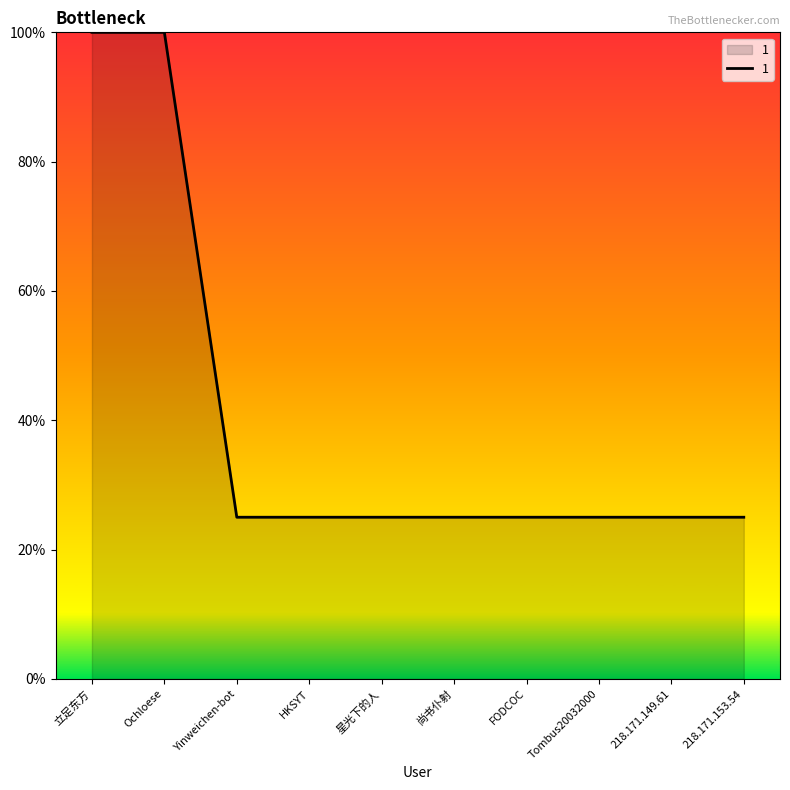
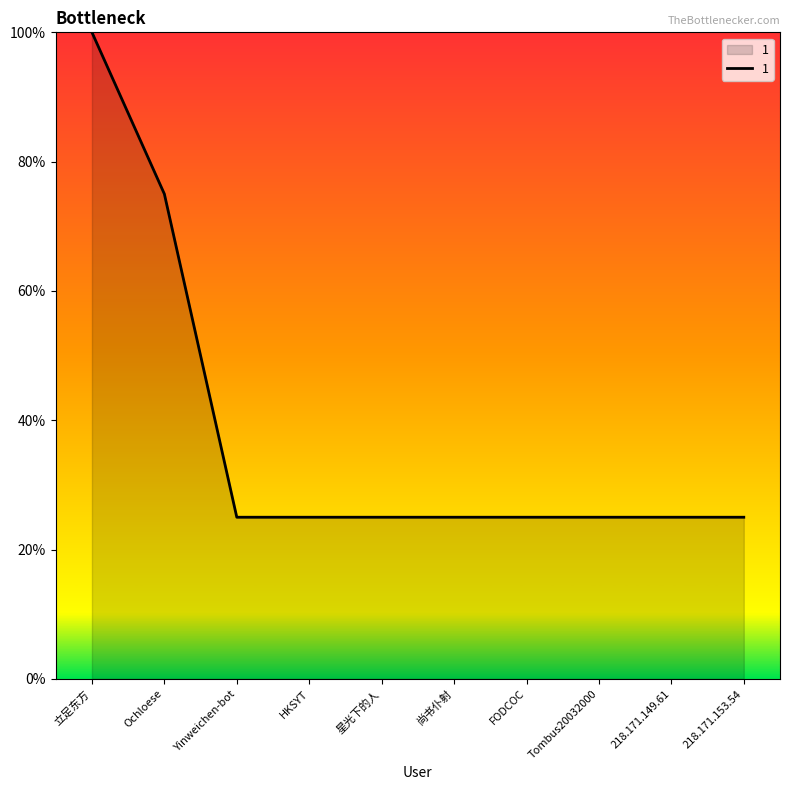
  {
    "立足东方": "100%",
-   "Ochloese": "100%",
+   "Ochloese": "75%",
    "Yinweichen-bot": "25%",
    "HKSYT": "25%",
    "星光下的人": "25%",
    "尚书仆射": "25%",
    "FODCOC": "25%",
    "Tombus20032000": "25%",
    "218.171.149.61": "25%",
    "218.171.153.54": "25%"
  }
